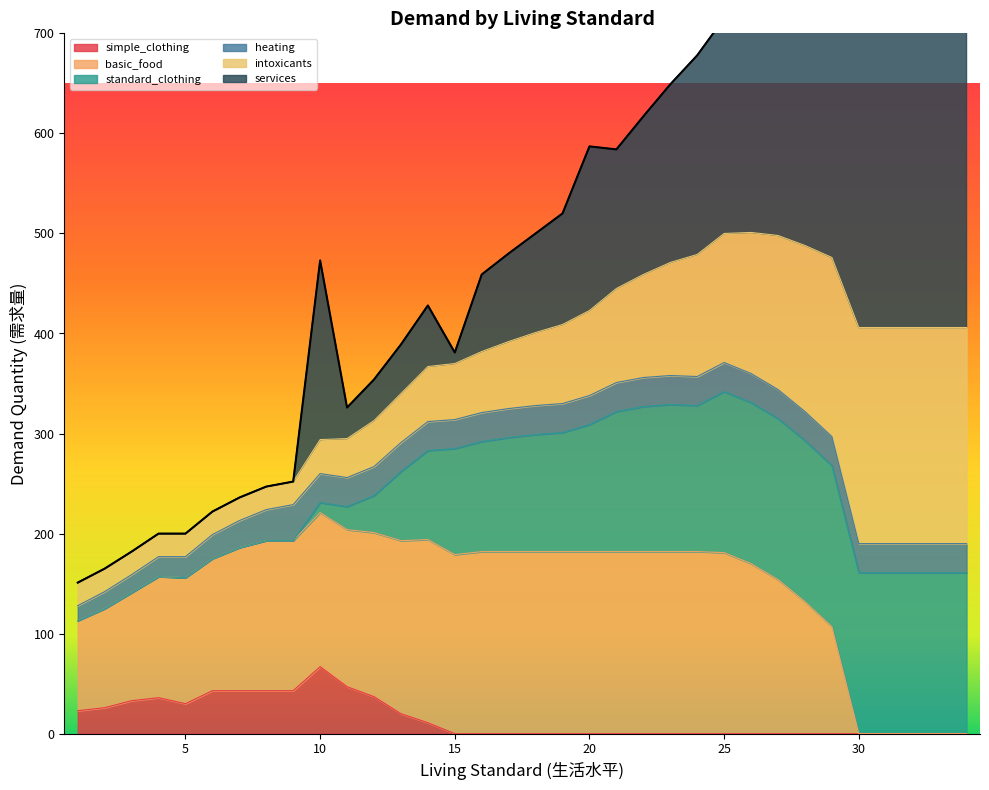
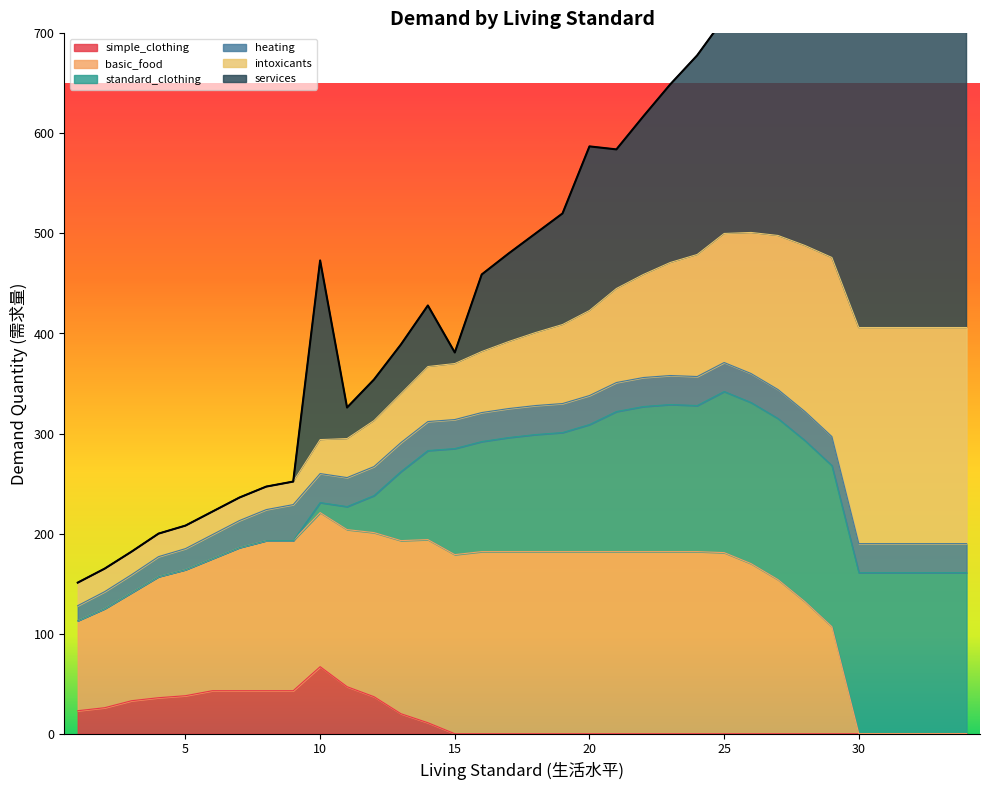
  {
    "simple_clothing": {
-     "5": 30,
+     "5": 38,
      "10": 67,
      "15": 0,
      "20": 0,
      "25": 0
    },
    "services": {
      "10": 179,
      "15": 11,
      "20": 164
    }
  }
